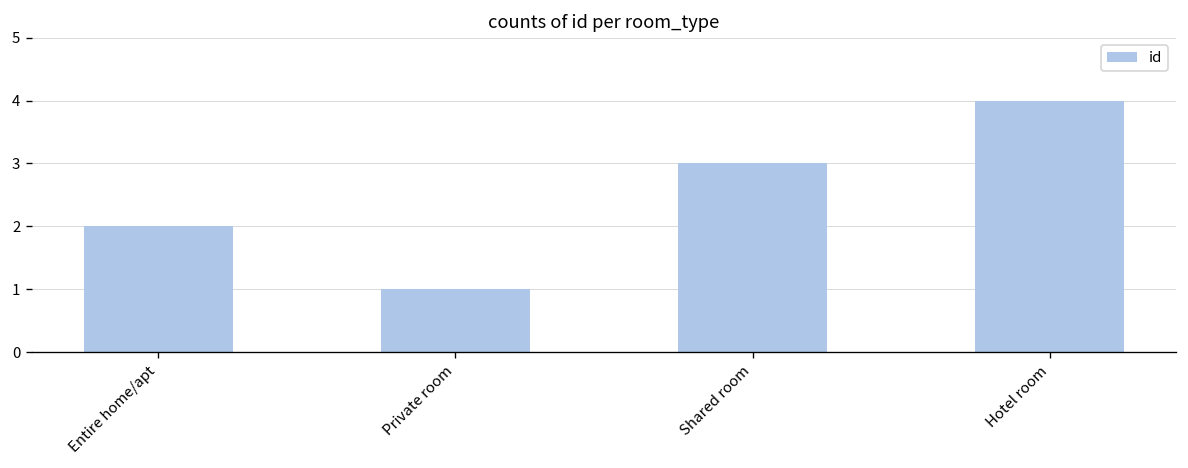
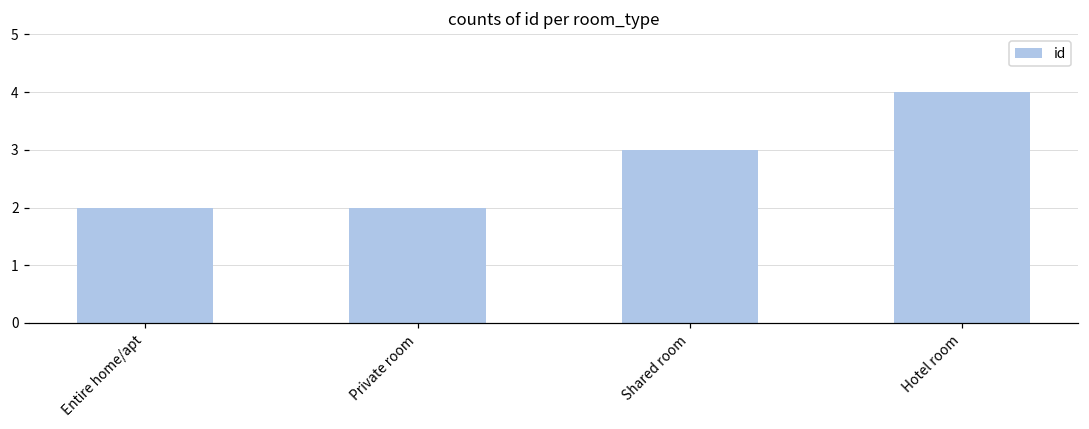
  {
    "Entire home/apt": 2,
-   "Private room": 1,
+   "Private room": 2,
    "Shared room": 3,
    "Hotel room": 4
  }
